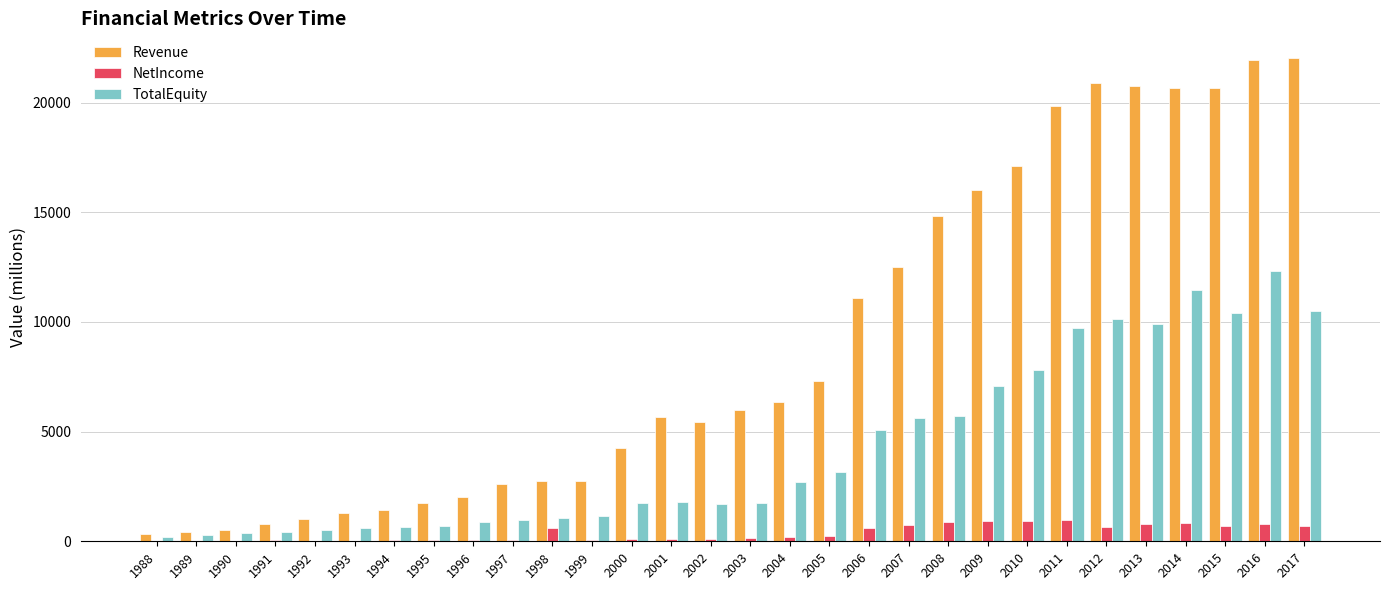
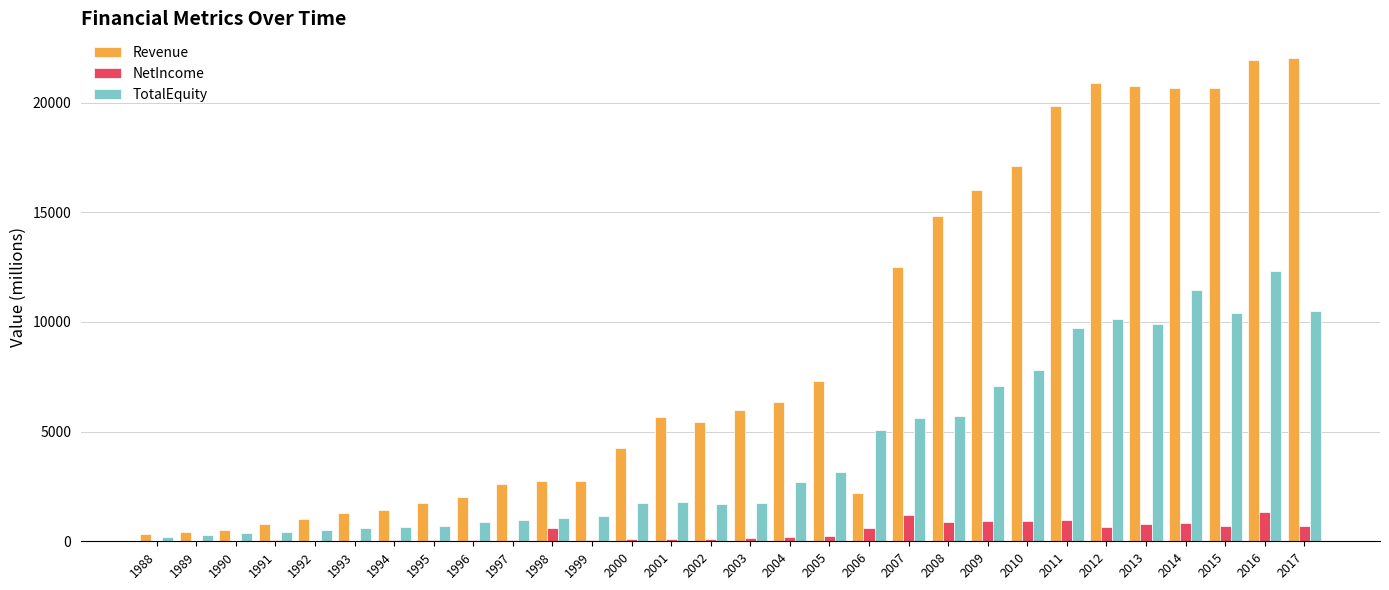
  {
    "Revenue": {
      "1988": 300,
      "1989": 400,
      "1990": 500,
      "1991": 800,
      "1992": 1000,
      "1993": 1300,
      "1994": 1400,
      "1995": 1800,
      "1996": 2000,
      "1997": 2600,
      "1998": 2700,
      "1999": 2700,
      "2000": 4200,
      "2001": 5700,
      "2002": 5500,
      "2003": 6000,
      "2004": 6400,
      "2005": 7300,
-     "2006": 11100,
+     "2006": 2200,
      "2007": 12500,
      "2008": 14800,
      "2009": 16000,
      "2010": 17100,
      "2011": 19800,
      "2012": 20900,
      "2013": 20800,
      "2014": 20700,
      "2015": 20700,
      "2016": 22000,
      "2017": 22100
    },
    "NetIncome": {
      "1998": 600,
      "2003": 100,
      "2004": 200,
      "2005": 200,
      "2006": 600,
-     "2007": 700,
+     "2007": 1200,
      "2008": 900,
      "2009": 900,
      "2010": 900,
      "2011": 1000,
      "2012": 700,
      "2013": 800,
      "2014": 800,
      "2015": 700,
-     "2016": 800,
+     "2016": 1300,
      "2017": 700
    },
    "TotalEquity": {
      "1988": 200,
      "1989": 300,
      "1990": 400,
      "1991": 400,
      "1992": 500,
      "1993": 600,
      "1994": 600,
      "1995": 700,
      "1996": 900,
      "1997": 1000,
      "1998": 1100,
      "1999": 1200,
      "2000": 1700,
      "2001": 1800,
      "2002": 1700,
      "2003": 1800,
      "2004": 2700,
      "2005": 3200,
      "2006": 5100,
      "2007": 5600,
      "2008": 5700,
      "2009": 7100,
      "2010": 7800,
      "2011": 9700,
      "2012": 10100,
      "2013": 9900,
      "2014": 11500,
      "2015": 10400,
      "2016": 12300,
      "2017": 10500
    }
  }
